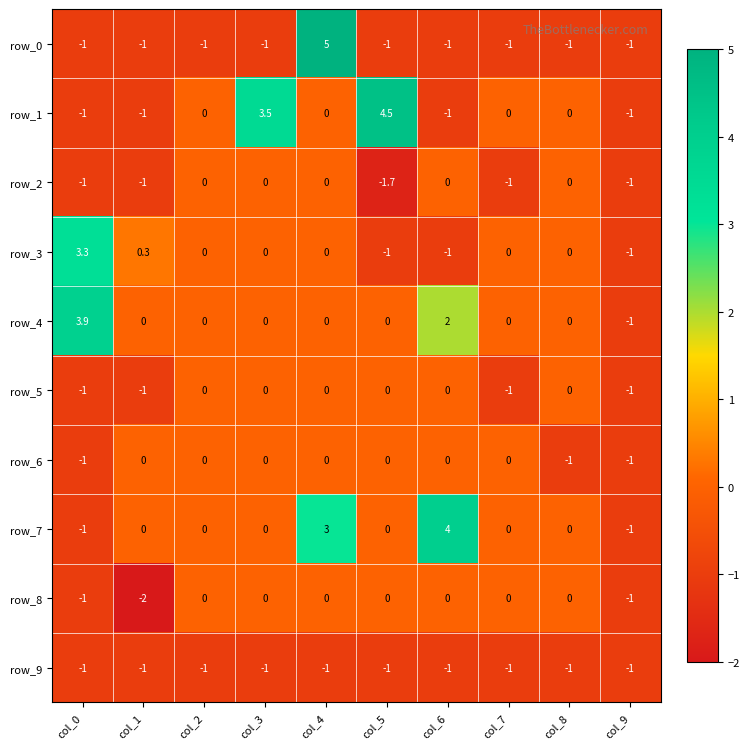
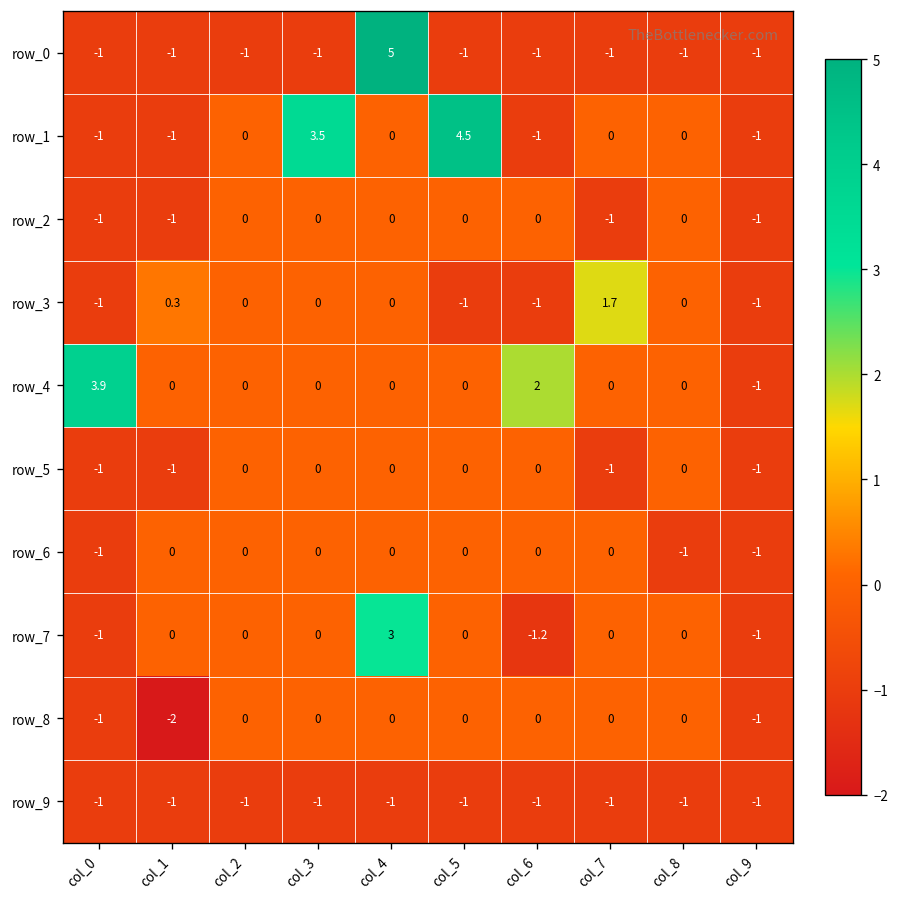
  {
    "row_0": {
      "col_0": -1,
      "col_1": -1,
      "col_2": -1,
      "col_3": -1,
      "col_4": 5,
      "col_5": -1,
      "col_6": -1,
      "col_7": -1,
      "col_9": -1
    },
    "row_1": {
      "col_0": -1,
      "col_1": -1,
      "col_2": 0,
      "col_3": 3.5,
      "col_4": 0,
      "col_5": 4.5,
      "col_6": -1,
      "col_7": 0,
      "col_8": 0,
      "col_9": -1
    },
    "row_2": {
      "col_0": -1,
      "col_1": -1,
      "col_2": 0,
      "col_3": 0,
      "col_4": 0,
-     "col_5": -1.7,
+     "col_5": 0,
      "col_6": 0,
      "col_7": -1,
      "col_8": 0,
      "col_9": -1
    },
    "row_3": {
-     "col_0": 3.3,
+     "col_0": -1,
      "col_1": 0.3,
      "col_2": 0,
      "col_3": 0,
      "col_4": 0,
      "col_5": -1,
      "col_6": -1,
-     "col_7": 0,
+     "col_7": 1.7,
      "col_8": 0,
      "col_9": -1
    },
    "row_4": {
      "col_0": 3.9,
      "col_1": 0,
      "col_2": 0,
      "col_3": 0,
      "col_4": 0,
      "col_5": 0,
      "col_6": 2,
      "col_7": 0,
      "col_8": 0,
      "col_9": -1
    },
    "row_5": {
      "col_0": -1,
      "col_1": -1,
      "col_2": 0,
      "col_3": 0,
      "col_4": 0,
      "col_5": 0,
      "col_6": 0,
      "col_7": -1,
      "col_8": 0,
      "col_9": -1
    },
    "row_6": {
      "col_0": -1,
      "col_1": 0,
      "col_2": 0,
      "col_3": 0,
      "col_4": 0,
      "col_5": 0,
      "col_6": 0,
      "col_7": 0,
      "col_8": -1,
      "col_9": -1
    },
    "row_7": {
      "col_0": -1,
      "col_1": 0,
      "col_2": 0,
      "col_3": 0,
      "col_4": 3,
      "col_5": 0,
-     "col_6": 4,
+     "col_6": -1.2,
      "col_7": 0,
      "col_8": 0,
      "col_9": -1
    },
    "row_8": {
      "col_0": -1,
      "col_1": -2,
      "col_2": 0,
      "col_3": 0,
      "col_4": 0,
      "col_5": 0,
      "col_6": 0,
      "col_7": 0,
      "col_8": 0,
      "col_9": -1
    },
    "row_9": {
      "col_0": -1,
      "col_1": -1,
      "col_2": -1,
      "col_3": -1,
      "col_4": -1,
      "col_5": -1,
      "col_6": -1,
      "col_7": -1,
      "col_8": -1,
      "col_9": -1
    }
  }
